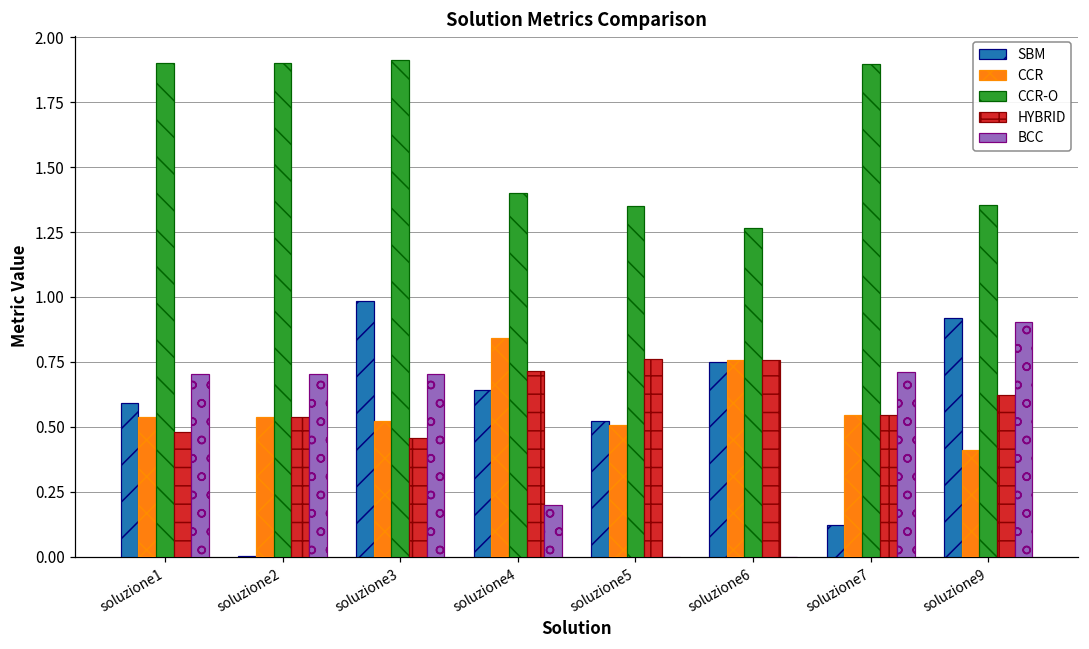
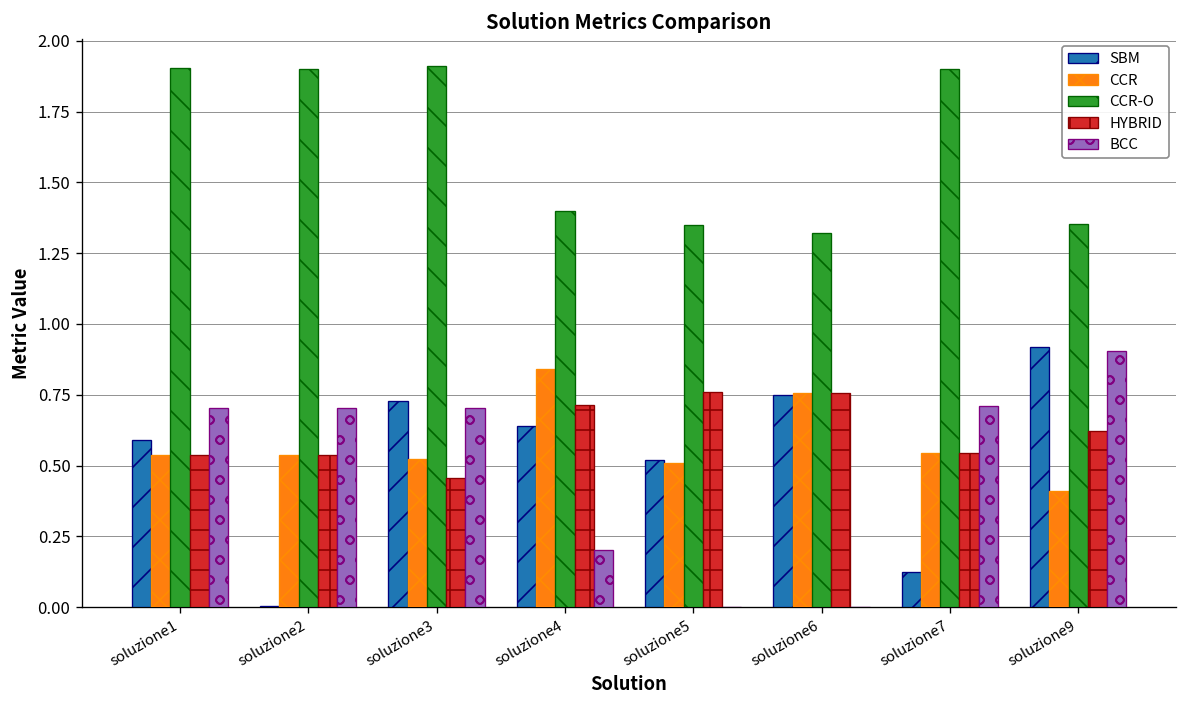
  {
    "SBM": {
      "soluzione1": 0.59,
-     "soluzione3": 0.98,
+     "soluzione3": 0.73,
      "soluzione4": 0.64,
      "soluzione5": 0.52,
      "soluzione6": 0.75,
      "soluzione7": 0.12,
      "soluzione9": 0.92
    },
    "CCR": {
      "soluzione1": 0.54,
      "soluzione2": 0.54,
      "soluzione3": 0.52,
      "soluzione4": 0.84,
      "soluzione5": 0.51,
      "soluzione6": 0.76,
      "soluzione7": 0.54,
      "soluzione9": 0.41
    },
    "CCR-O": {
      "soluzione1": 1.90,
      "soluzione2": 1.90,
      "soluzione3": 1.91,
      "soluzione4": 1.40,
      "soluzione5": 1.35,
-     "soluzione6": 1.26,
+     "soluzione6": 1.32,
      "soluzione7": 1.90,
      "soluzione9": 1.35
    },
    "HYBRID": {
-     "soluzione1": 0.48,
+     "soluzione1": 0.54,
      "soluzione2": 0.54,
      "soluzione3": 0.46,
      "soluzione4": 0.71,
      "soluzione5": 0.76,
      "soluzione6": 0.76,
      "soluzione7": 0.54,
      "soluzione9": 0.62
    },
    "BCC": {
      "soluzione1": 0.70,
      "soluzione2": 0.70,
      "soluzione3": 0.70,
      "soluzione4": 0.20,
      "soluzione5": 0.00,
      "soluzione6": 0.00,
      "soluzione7": 0.71,
      "soluzione9": 0.90
    }
  }
